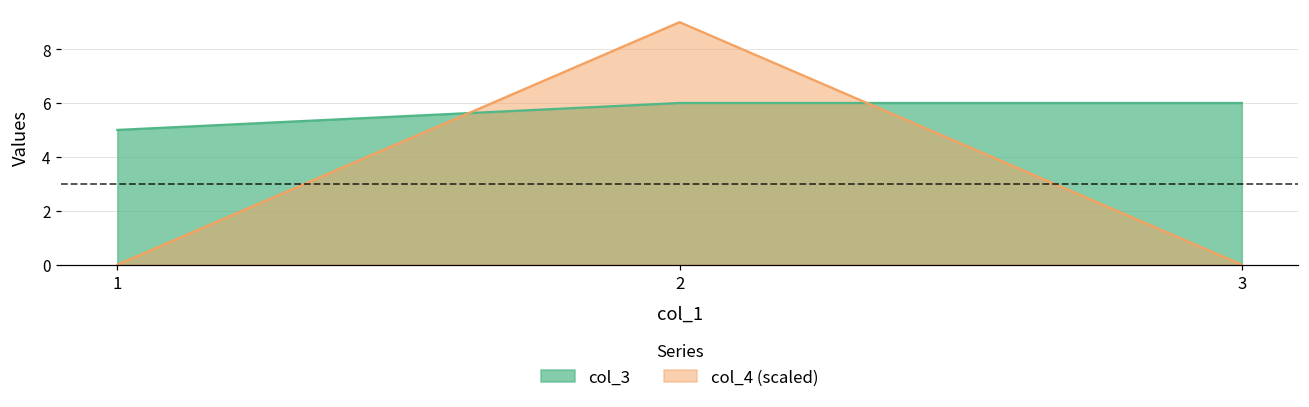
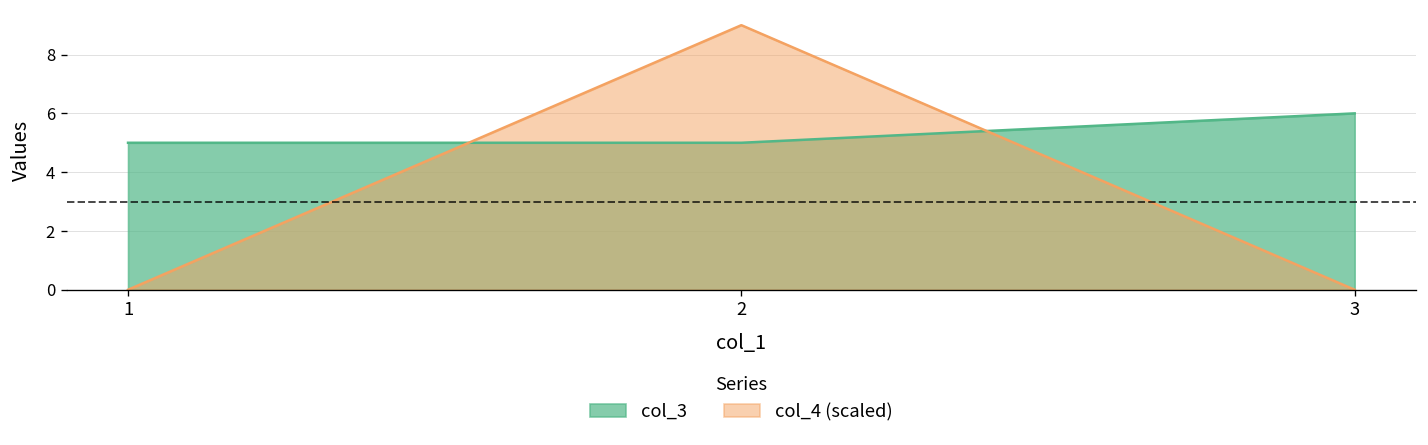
  {
    "col_3": {
      "1": 5,
-     "2": 6,
+     "2": 5,
      "3": 6
    },
    "col_4 (scaled)": {
      "1": 0,
      "2": 9,
      "3": 0
    }
  }
